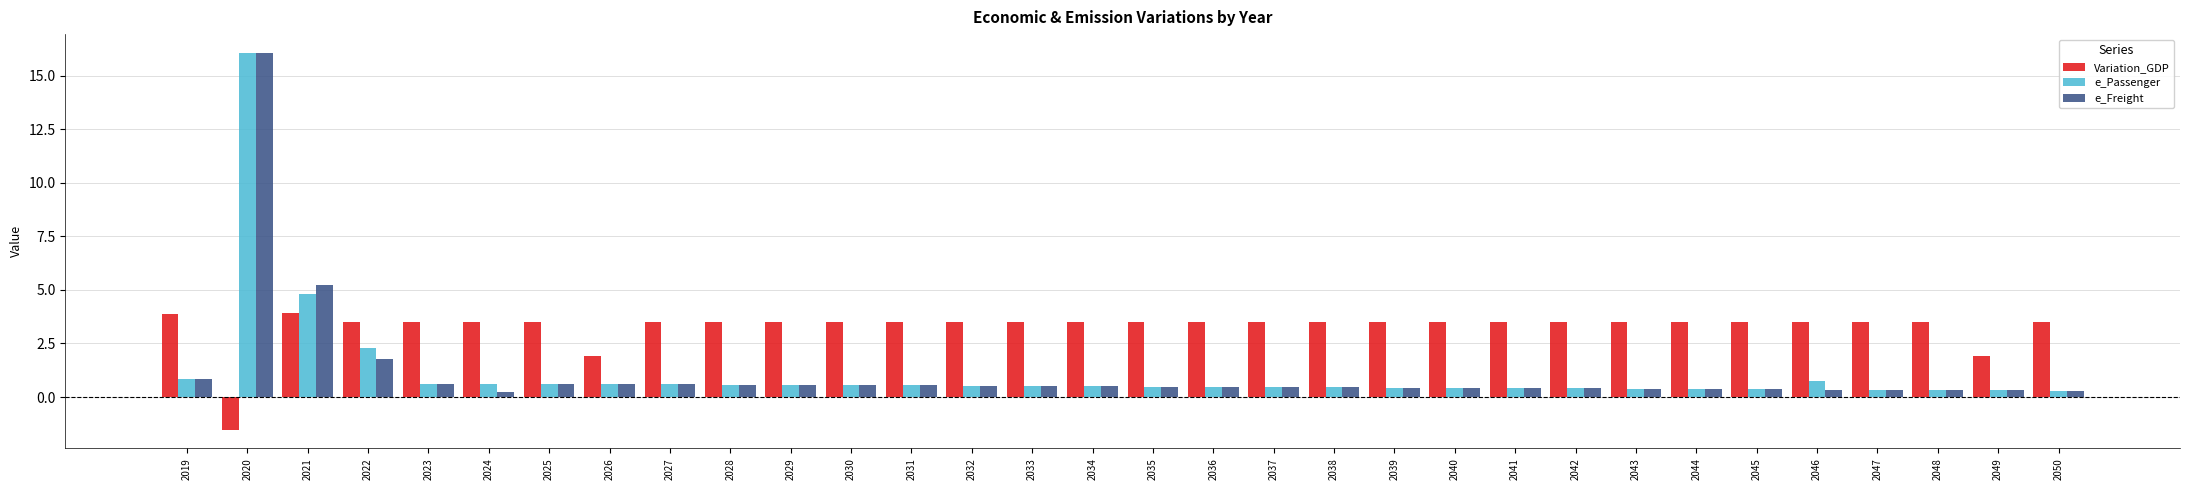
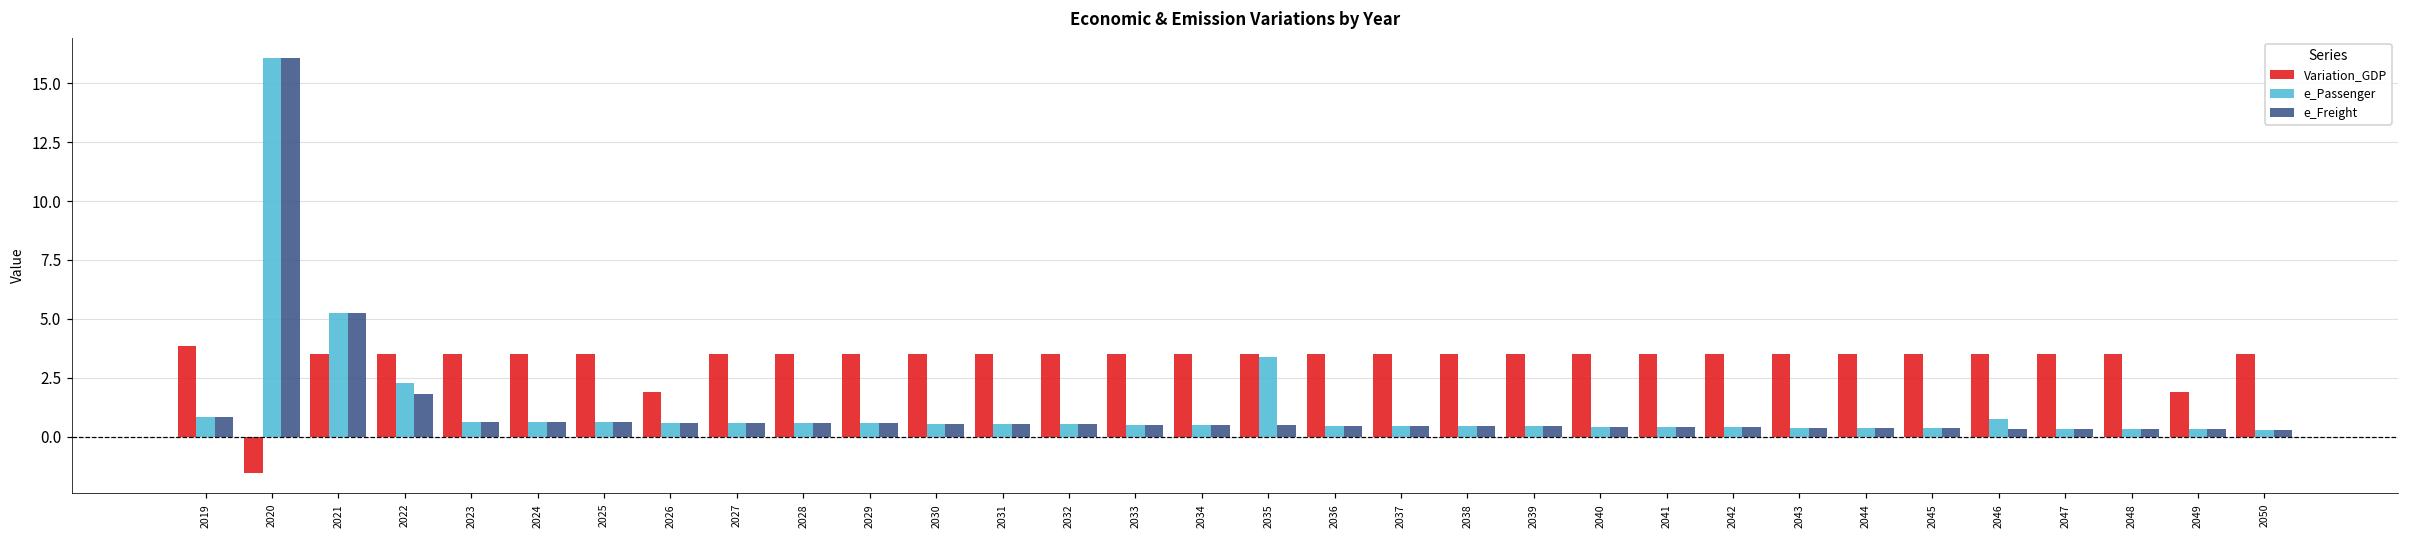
  {
    "Variation_GDP": {
      "2019": 3.9,
      "2020": -1.5,
-     "2021": 3.9,
+     "2021": 3.5,
      "2022": 3.5,
      "2023": 3.5,
      "2024": 3.5,
      "2025": 3.5,
      "2026": 1.9,
      "2027": 3.5,
      "2028": 3.5,
      "2029": 3.5,
      "2030": 3.5,
      "2031": 3.5,
      "2032": 3.5,
      "2033": 3.5,
      "2034": 3.5,
      "2035": 3.5,
      "2036": 3.5,
      "2037": 3.5,
      "2038": 3.5,
      "2039": 3.5,
      "2040": 3.5,
      "2041": 3.5,
      "2042": 3.5,
      "2043": 3.5,
      "2044": 3.5,
      "2045": 3.5,
      "2046": 3.5,
      "2047": 3.5,
      "2048": 3.5,
      "2049": 1.9,
      "2050": 3.5
    },
    "e_Passenger": {
      "2019": 0.8,
      "2020": 16.1,
-     "2021": 4.8,
+     "2021": 5.2,
      "2022": 2.3,
      "2023": 0.6,
      "2024": 0.6,
      "2025": 0.6,
      "2026": 0.6,
      "2027": 0.6,
      "2028": 0.6,
      "2029": 0.6,
      "2030": 0.6,
      "2031": 0.5,
      "2032": 0.5,
      "2033": 0.5,
      "2034": 0.5,
-     "2035": 0.5,
+     "2035": 3.4,
      "2036": 0.5,
      "2037": 0.5,
      "2038": 0.4,
      "2039": 0.4,
      "2040": 0.4,
      "2041": 0.4,
      "2042": 0.4,
      "2043": 0.4,
      "2044": 0.4,
      "2045": 0.4,
      "2046": 0.8,
      "2047": 0.3,
      "2048": 0.3,
      "2049": 0.3,
      "2050": 0.3
    },
    "e_Freight": {
      "2019": 0.8,
      "2020": 16.1,
      "2021": 5.2,
      "2022": 1.8,
      "2023": 0.6,
-     "2024": 0.2,
+     "2024": 0.6,
      "2025": 0.6,
      "2026": 0.6,
      "2027": 0.6,
      "2028": 0.6,
      "2029": 0.6,
      "2030": 0.6,
      "2031": 0.5,
      "2032": 0.5,
      "2033": 0.5,
      "2034": 0.5,
      "2035": 0.5,
      "2036": 0.5,
      "2037": 0.5,
      "2038": 0.4,
      "2039": 0.4,
      "2040": 0.4,
      "2041": 0.4,
      "2042": 0.4,
      "2043": 0.4,
      "2044": 0.4,
      "2045": 0.4,
      "2046": 0.3,
      "2047": 0.3,
      "2048": 0.3,
      "2049": 0.3,
      "2050": 0.3
    }
  }
